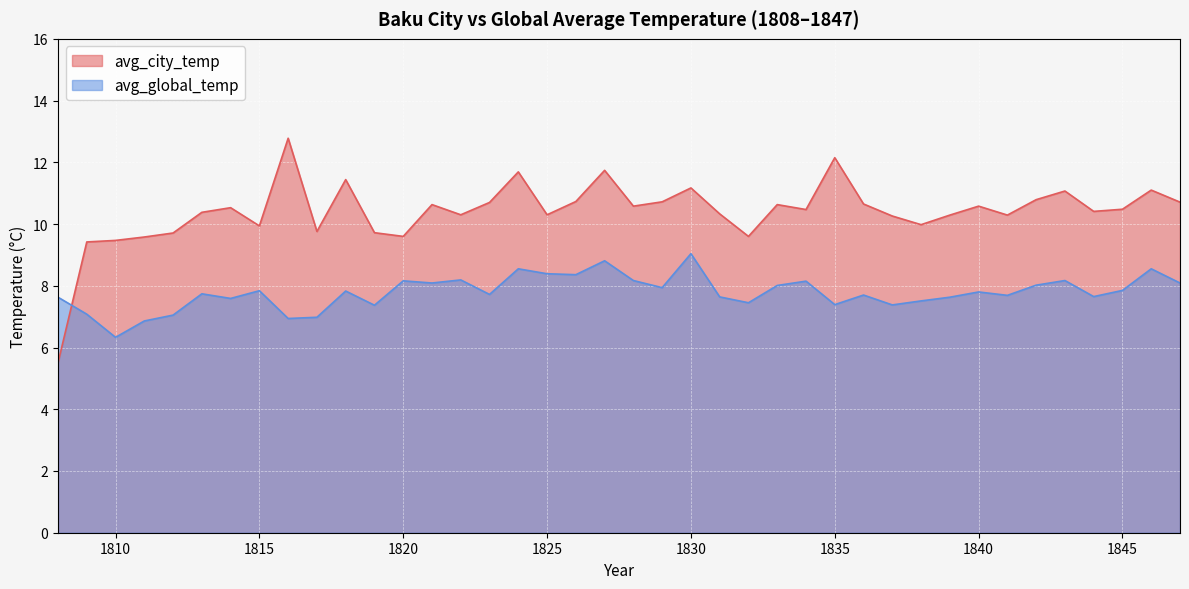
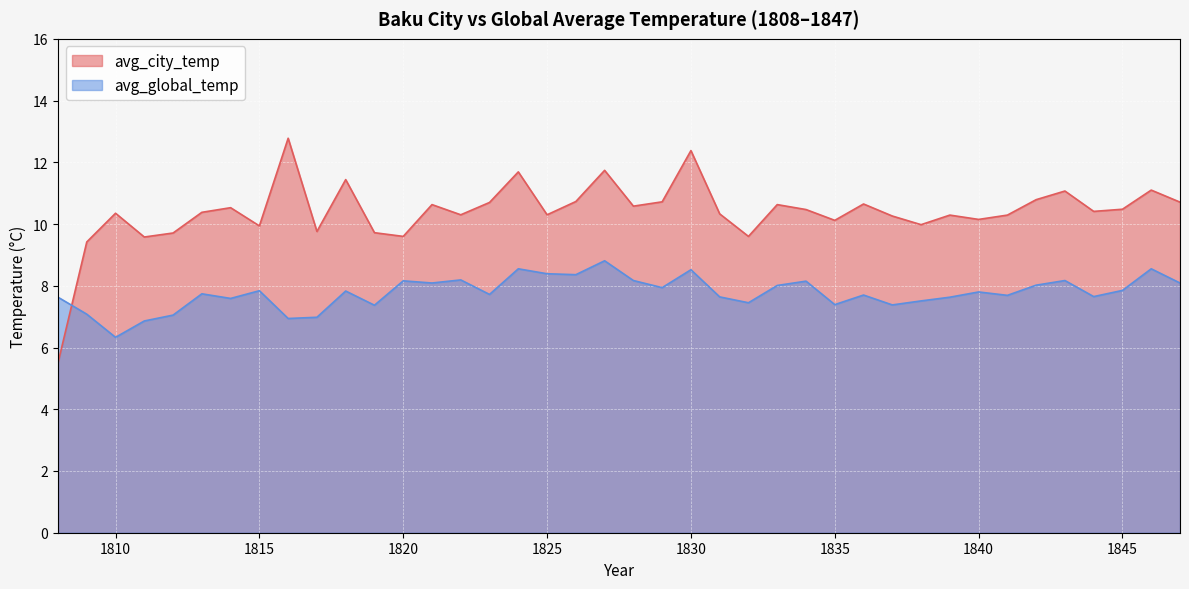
  {
    "avg_city_temp": {
-     "1810": 9.5,
+     "1810": 10.4,
      "1815": 9.9,
      "1820": 9.6,
      "1825": 10.3,
-     "1830": 11.2,
-     "1835": 12.2,
-     "1840": 10.6,
+     "1830": 12.4,
+     "1835": 10.1,
+     "1840": 10.2,
      "1845": 10.5
    },
    "avg_global_temp": {
      "1810": 6.3,
      "1815": 7.8,
      "1820": 8.2,
      "1825": 8.4,
-     "1830": 9.0,
+     "1830": 8.5,
      "1835": 7.4,
      "1840": 7.8,
      "1845": 7.9
    }
  }
